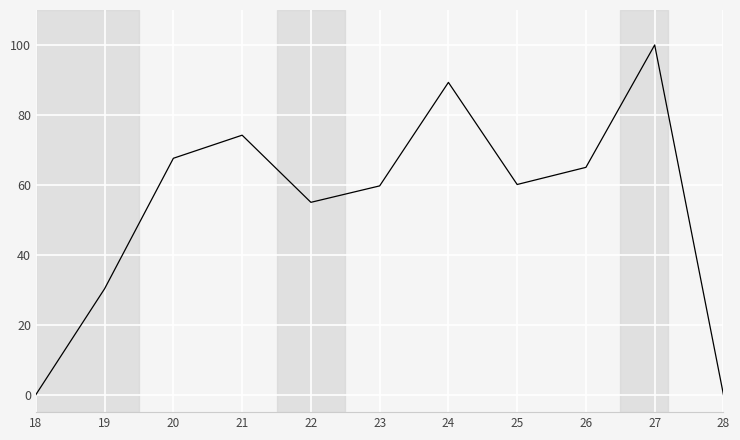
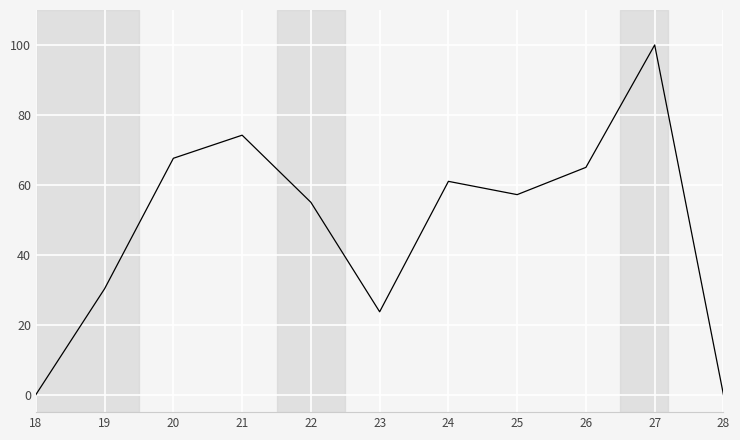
  {
    "18": 0,
    "19": 30,
    "20": 68,
    "21": 74,
    "22": 55,
-   "23": 60,
-   "24": 89,
-   "25": 60,
+   "23": 24,
+   "24": 61,
+   "25": 57,
    "26": 65,
    "27": 100,
    "28": 0
  }
